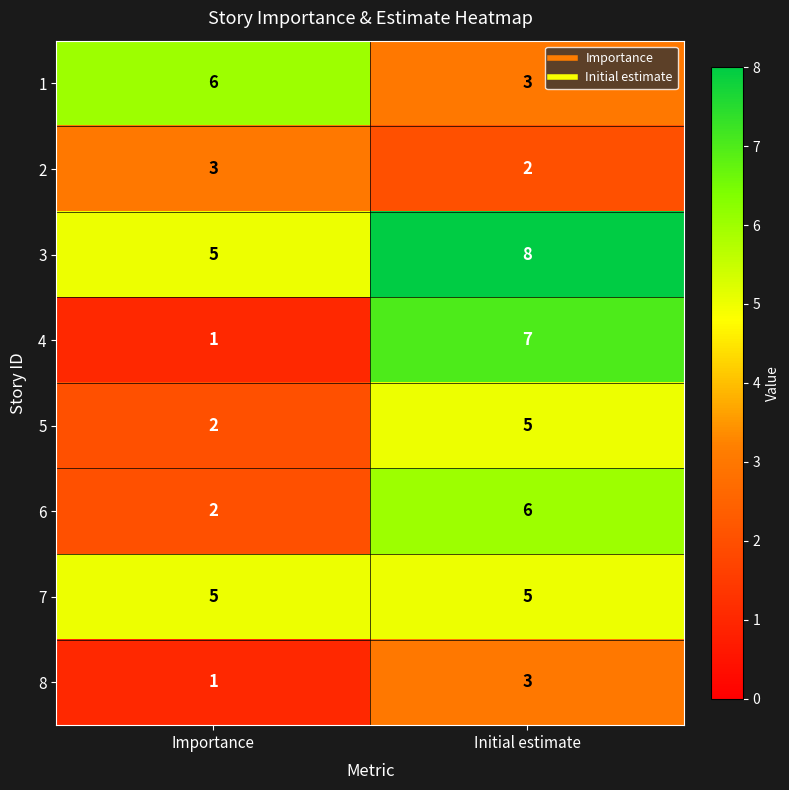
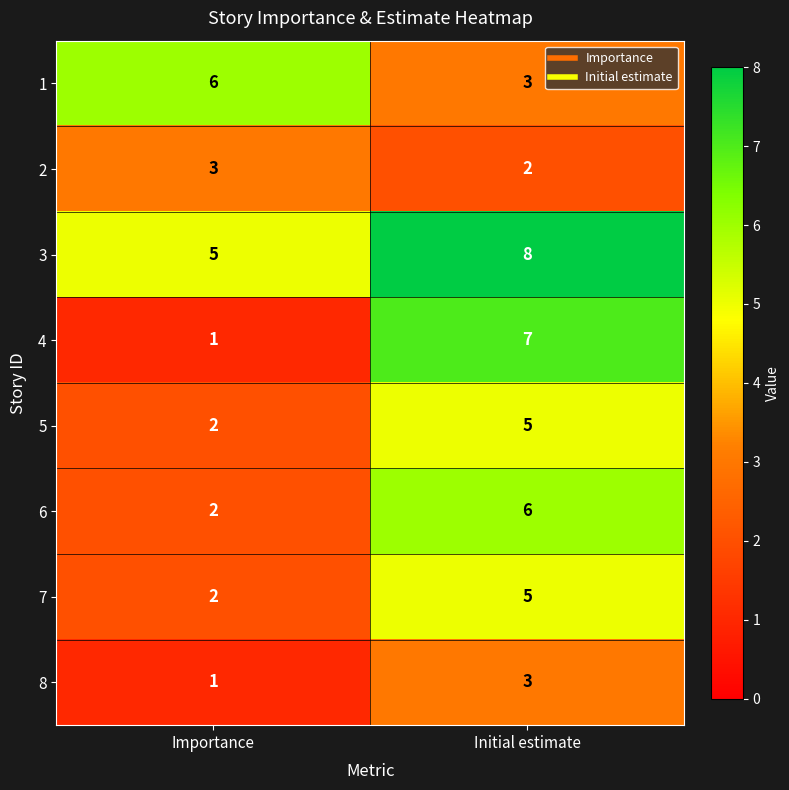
  {
    "1": {
      "Importance": 6,
      "Initial estimate": 3
    },
    "2": {
      "Importance": 3,
      "Initial estimate": 2
    },
    "3": {
      "Importance": 5,
      "Initial estimate": 8
    },
    "4": {
      "Importance": 1,
      "Initial estimate": 7
    },
    "5": {
      "Importance": 2,
      "Initial estimate": 5
    },
    "6": {
      "Importance": 2,
      "Initial estimate": 6
    },
    "7": {
-     "Importance": 5,
+     "Importance": 2,
      "Initial estimate": 5
    },
    "8": {
      "Importance": 1,
      "Initial estimate": 3
    }
  }
